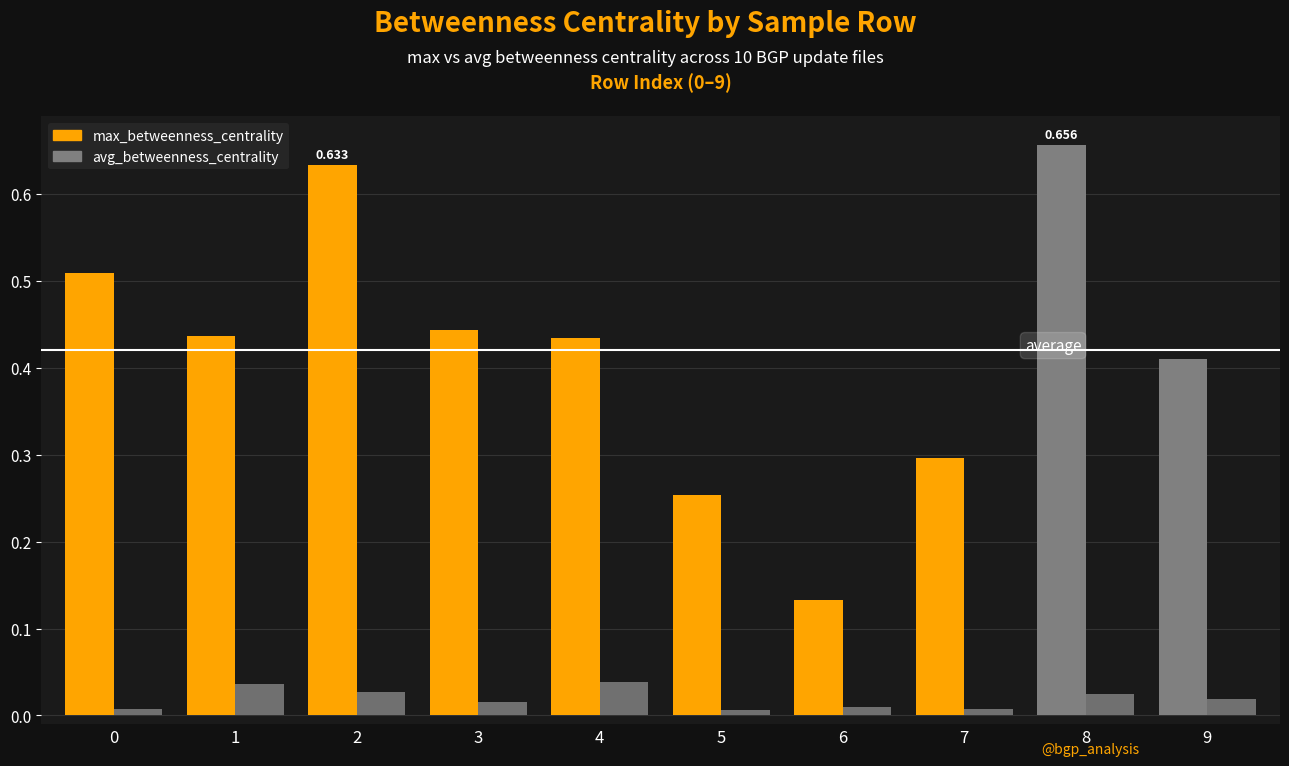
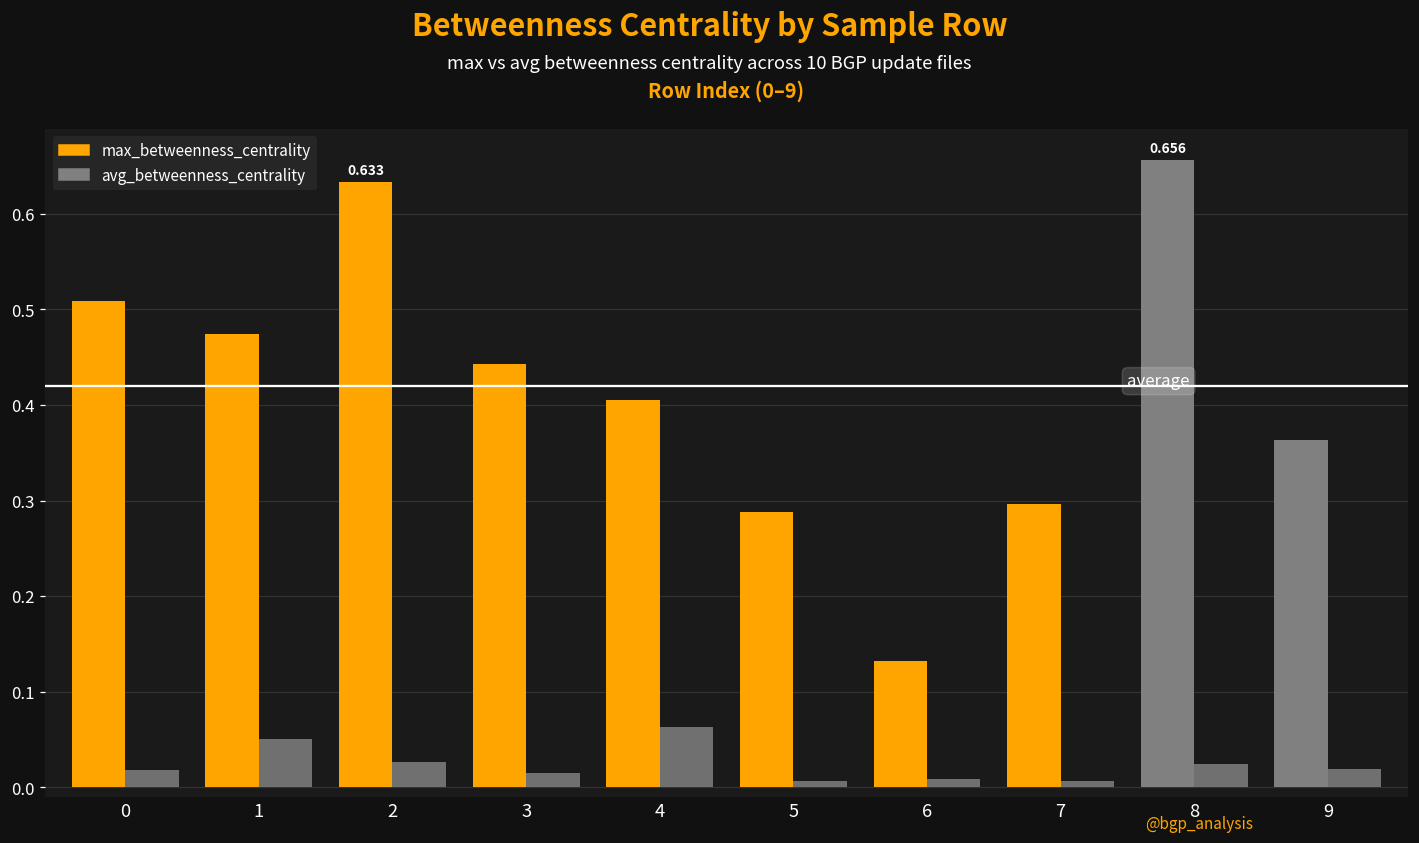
  {
    "max_betweenness_centrality": {
      "0": 0.51,
-     "1": 0.44,
+     "1": 0.47,
      "3": 0.44,
-     "4": 0.43,
-     "5": 0.25,
+     "4": 0.41,
+     "5": 0.29,
      "6": 0.13,
      "7": 0.30,
-     "9": 0.41
+     "9": 0.36
    },
    "avg_betweenness_centrality": {
-     "0": 0.01,
-     "1": 0.04,
+     "0": 0.02,
+     "1": 0.05,
      "2": 0.03,
      "3": 0.02,
-     "4": 0.04,
+     "4": 0.06,
      "5": 0.01,
      "6": 0.01,
      "7": 0.01,
      "8": 0.02,
      "9": 0.02
    }
  }
